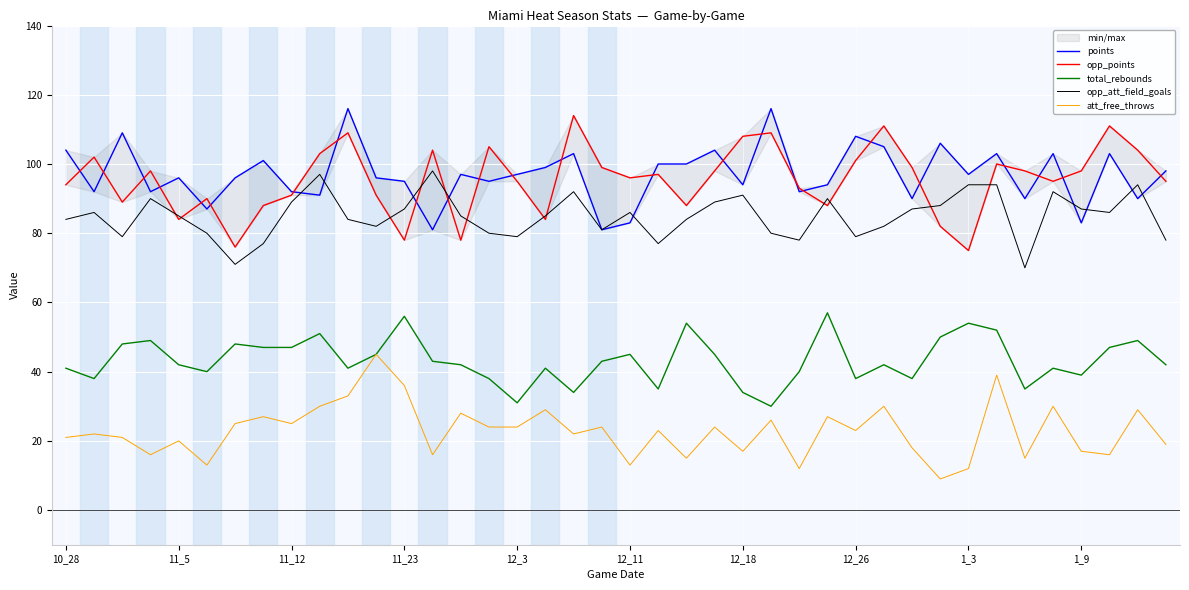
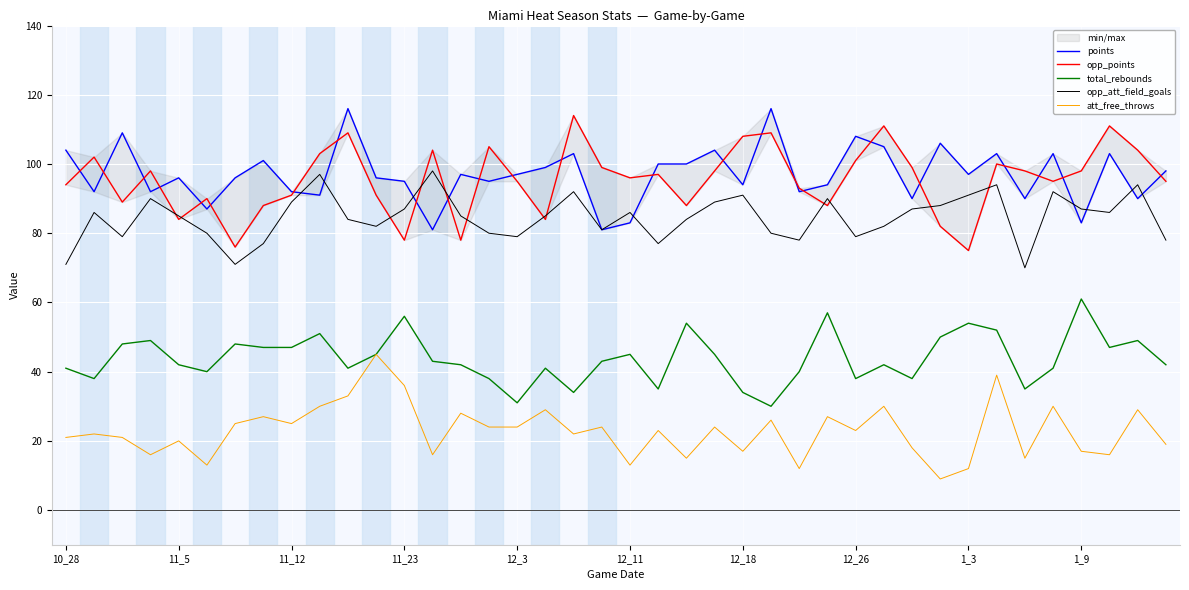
  {
    "points": {
      "12_11": 83,
      "12_18": 94,
      "1_9": 83
    },
    "opp_points": {
      "10_28": 94,
      "11_5": 84,
      "11_12": 91,
      "11_23": 78,
      "12_3": 95,
      "12_26": 101,
      "1_3": 75
    },
    "total_rebounds": {
      "10_28": 41,
      "11_5": 42,
      "11_12": 47,
      "11_23": 56,
      "12_3": 31,
      "12_11": 45,
      "12_18": 34,
      "12_26": 38,
      "1_3": 54,
-     "1_9": 39
+     "1_9": 61
    },
    "opp_att_field_goals": {
-     "10_28": 84,
+     "10_28": 71,
      "11_5": 85,
      "11_12": 89,
      "11_23": 87,
      "12_3": 79,
      "12_11": 86,
      "12_18": 91,
      "12_26": 79,
-     "1_3": 94,
+     "1_3": 91,
      "1_9": 87
    },
    "att_free_throws": {
      "10_28": 21,
      "11_5": 20,
      "11_12": 25,
      "11_23": 36,
      "12_3": 24,
      "12_11": 13,
      "12_18": 17,
      "12_26": 23,
      "1_3": 12,
      "1_9": 17
    }
  }
